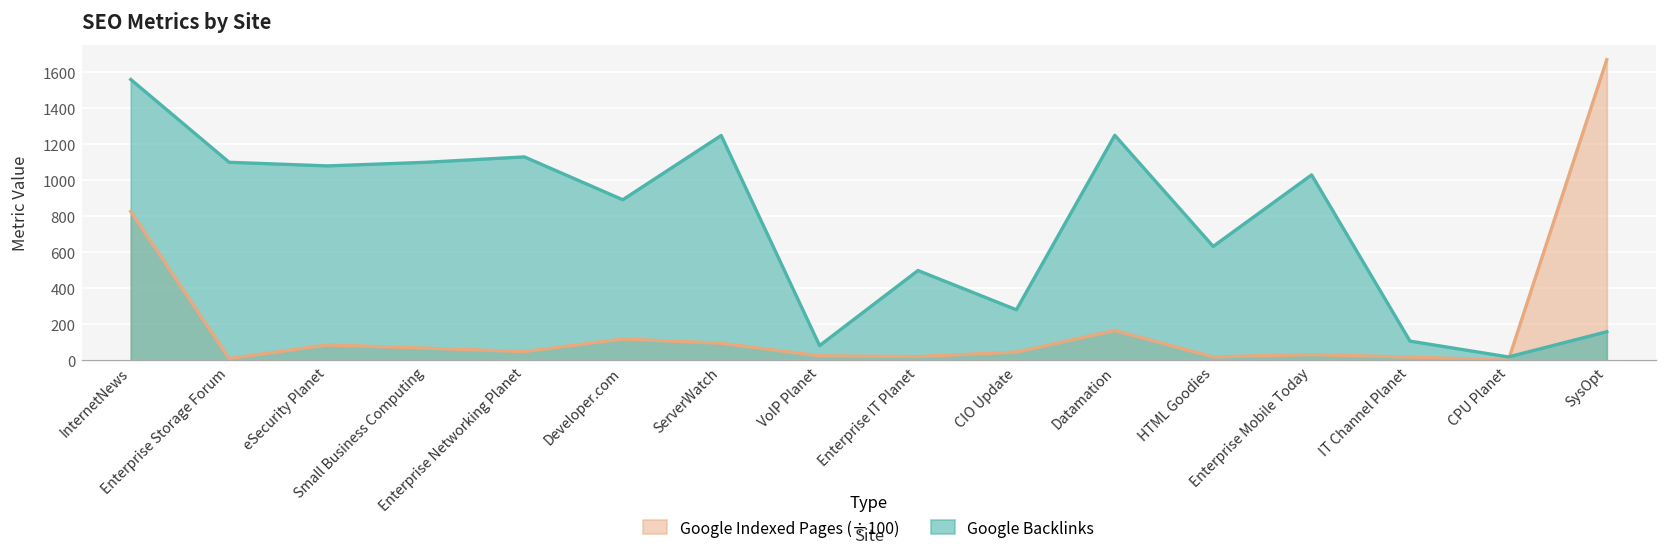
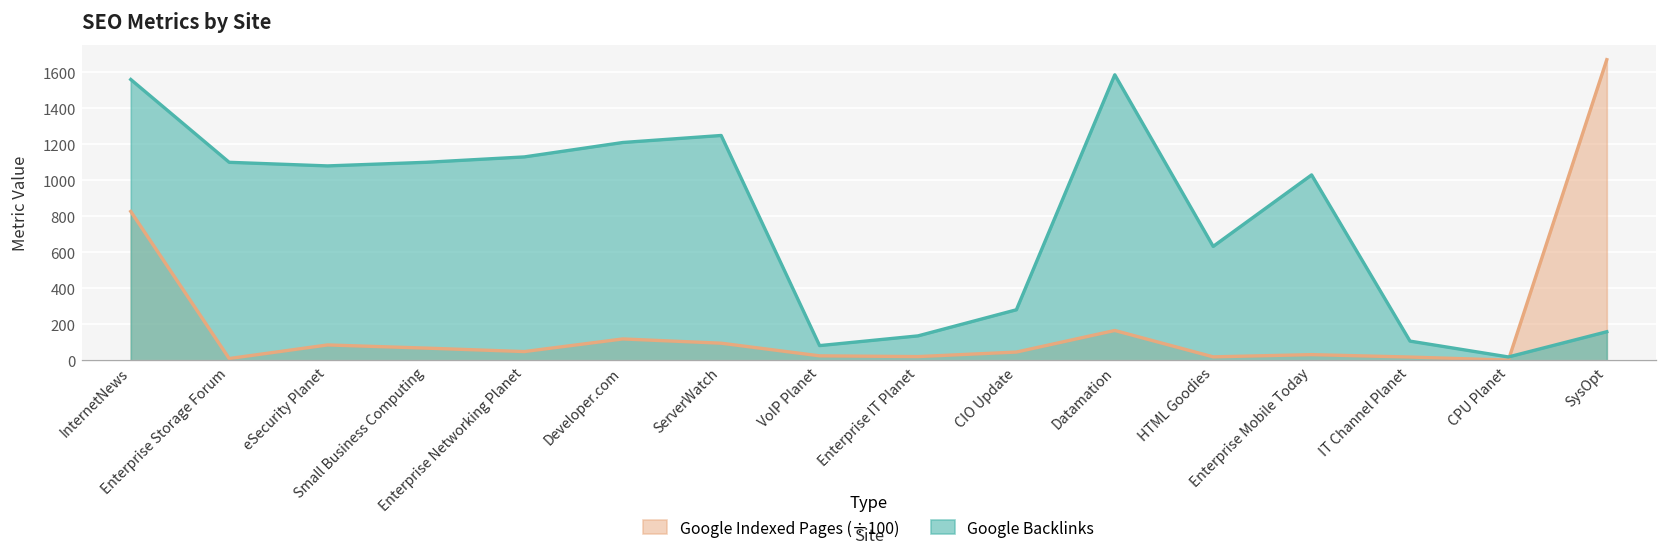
  {
    "Google Indexed Pages (÷100)": {
      "InternetNews": 830,
      "Enterprise Storage Forum": 10,
      "eSecurity Planet": 90,
      "Small Business Computing": 70,
      "Enterprise Networking Planet": 50,
      "Developer.com": 120,
      "ServerWatch": 100,
      "VoIP Planet": 30,
      "Enterprise IT Planet": 20,
      "CIO Update": 50,
      "Datamation": 170,
      "HTML Goodies": 20,
      "Enterprise Mobile Today": 30,
      "IT Channel Planet": 20,
      "CPU Planet": 0,
      "SysOpt": 1670
    },
    "Google Backlinks": {
      "InternetNews": 1560,
      "Enterprise Storage Forum": 1100,
      "eSecurity Planet": 1080,
      "Small Business Computing": 1100,
      "Enterprise Networking Planet": 1130,
-     "Developer.com": 890,
+     "Developer.com": 1210,
      "ServerWatch": 1250,
      "VoIP Planet": 80,
-     "Enterprise IT Planet": 500,
+     "Enterprise IT Planet": 140,
      "CIO Update": 280,
-     "Datamation": 1250,
+     "Datamation": 1590,
      "HTML Goodies": 630,
      "Enterprise Mobile Today": 1030,
      "IT Channel Planet": 110,
      "CPU Planet": 20,
      "SysOpt": 160
    }
  }
